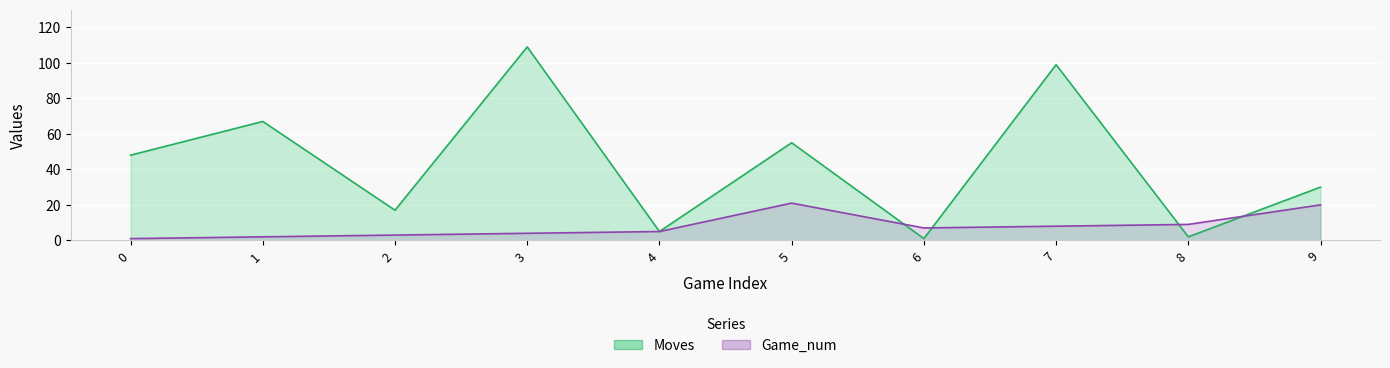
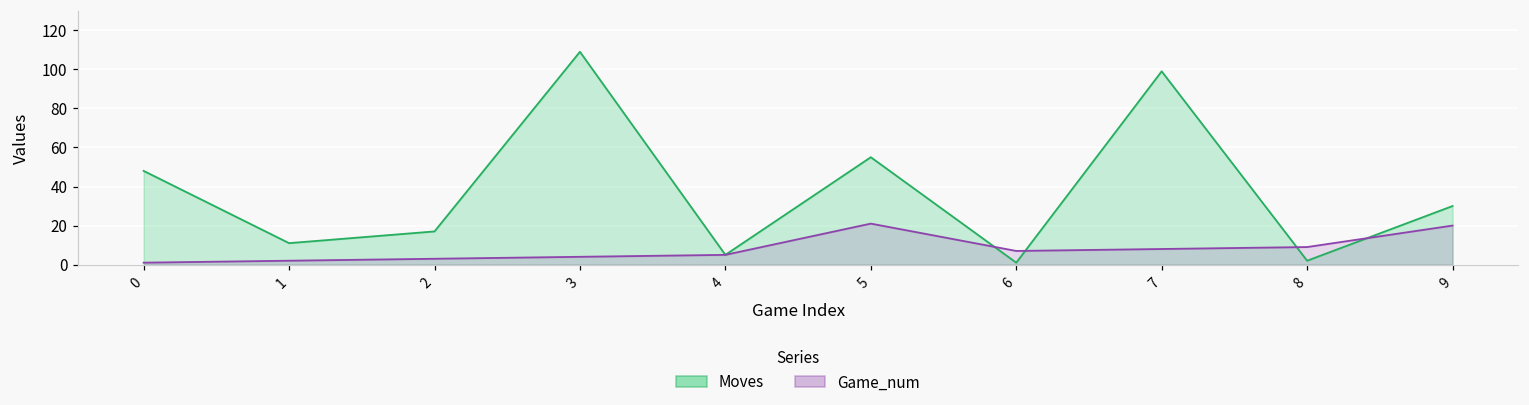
  {
    "Moves": {
      "0": 48,
-     "1": 67,
+     "1": 11,
      "2": 17,
      "3": 109,
      "5": 55,
      "6": 1,
      "7": 99,
      "8": 2,
      "9": 30
    },
    "Game_num": {
      "0": 1,
      "1": 2,
      "2": 3,
      "3": 4,
      "5": 21,
      "6": 7,
      "7": 8,
      "8": 9,
      "9": 20
    }
  }
